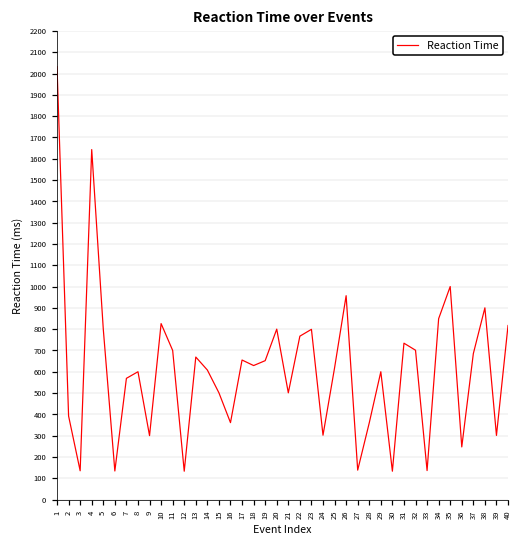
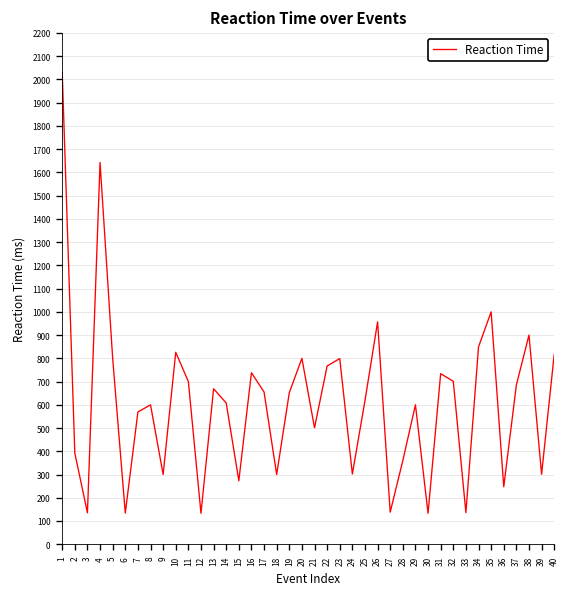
  {
    "1": 2030,
    "2": 390,
    "3": 140,
    "4": 1640,
    "5": 800,
    "6": 130,
    "7": 570,
    "8": 600,
    "9": 300,
    "10": 830,
    "11": 700,
    "12": 130,
    "13": 670,
    "14": 610,
-   "15": 500,
-   "16": 360,
+   "15": 270,
+   "16": 740,
    "17": 660,
-   "18": 630,
+   "18": 300,
    "19": 650,
    "20": 800,
    "21": 500,
    "22": 770,
    "23": 800,
    "24": 300,
    "25": 620,
    "26": 960,
    "27": 140,
    "28": 360,
    "29": 600,
    "30": 130,
    "31": 730,
    "32": 700,
    "33": 140,
    "34": 850,
    "35": 1000,
    "36": 250,
    "37": 690,
    "38": 900,
    "39": 300,
    "40": 820
  }
